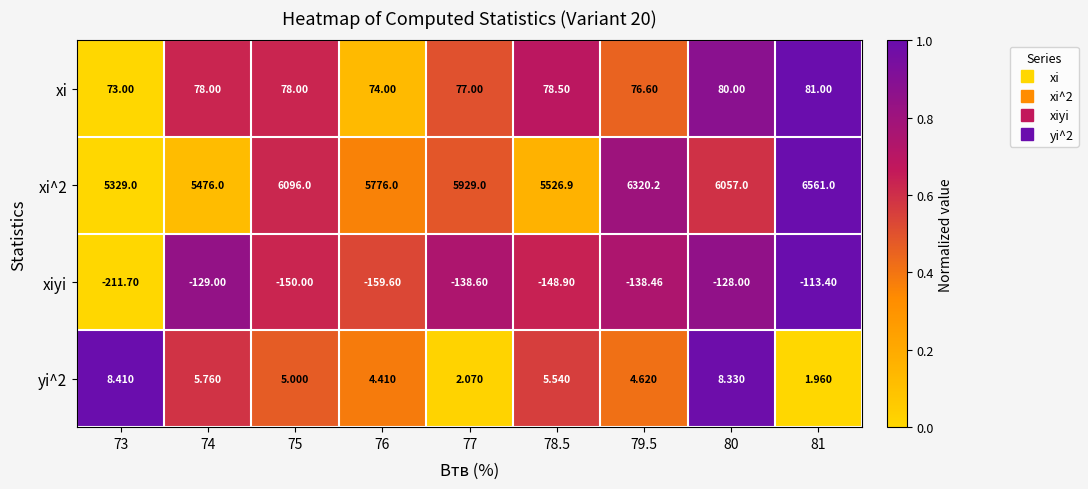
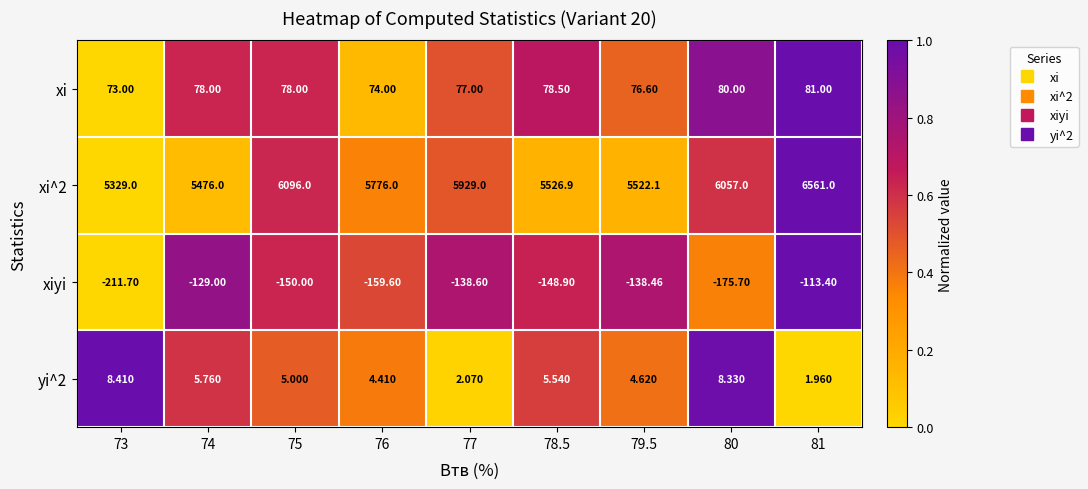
  {
    "xi": {
      "73": 73.00,
      "74": 78.00,
      "75": 78.00,
      "76": 74.00,
      "77": 77.00,
      "78.5": 78.50,
      "79.5": 76.60,
      "80": 80.00,
      "81": 81.00
    },
    "xi^2": {
      "73": 5329.0,
      "74": 5476.0,
      "75": 6096.0,
      "76": 5776.0,
      "77": 5929.0,
      "78.5": 5526.9,
-     "79.5": 6320.2,
+     "79.5": 5522.1,
      "80": 6057.0,
      "81": 6561.0
    },
    "xiyi": {
      "73": -211.70,
      "74": -129.00,
      "75": -150.00,
      "76": -159.60,
      "77": -138.60,
      "78.5": -148.90,
      "79.5": -138.46,
-     "80": -128.00,
+     "80": -175.70,
      "81": -113.40
    },
    "yi^2": {
      "73": 8.410,
      "74": 5.760,
      "75": 5.000,
      "76": 4.410,
      "77": 2.070,
      "78.5": 5.540,
      "79.5": 4.620,
      "80": 8.330,
      "81": 1.960
    }
  }
